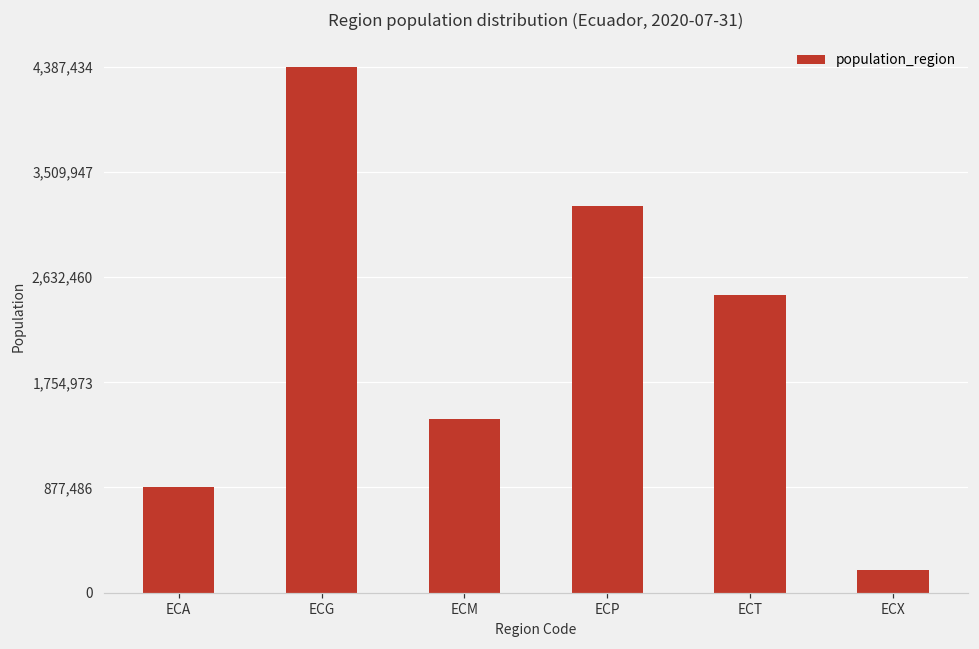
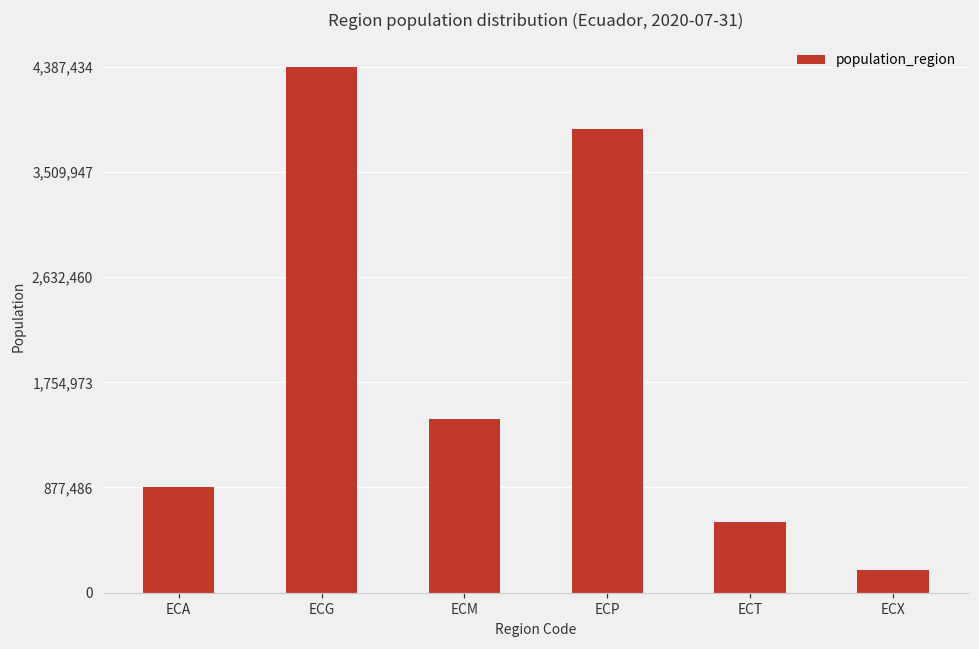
  {
    "ECA": "880,000",
    "ECG": "4,390,000",
    "ECM": "1,450,000",
-   "ECP": "3,230,000",
-   "ECT": "2,490,000",
+   "ECP": "3,870,000",
+   "ECT": "590,000",
    "ECX": "190,000"
  }
